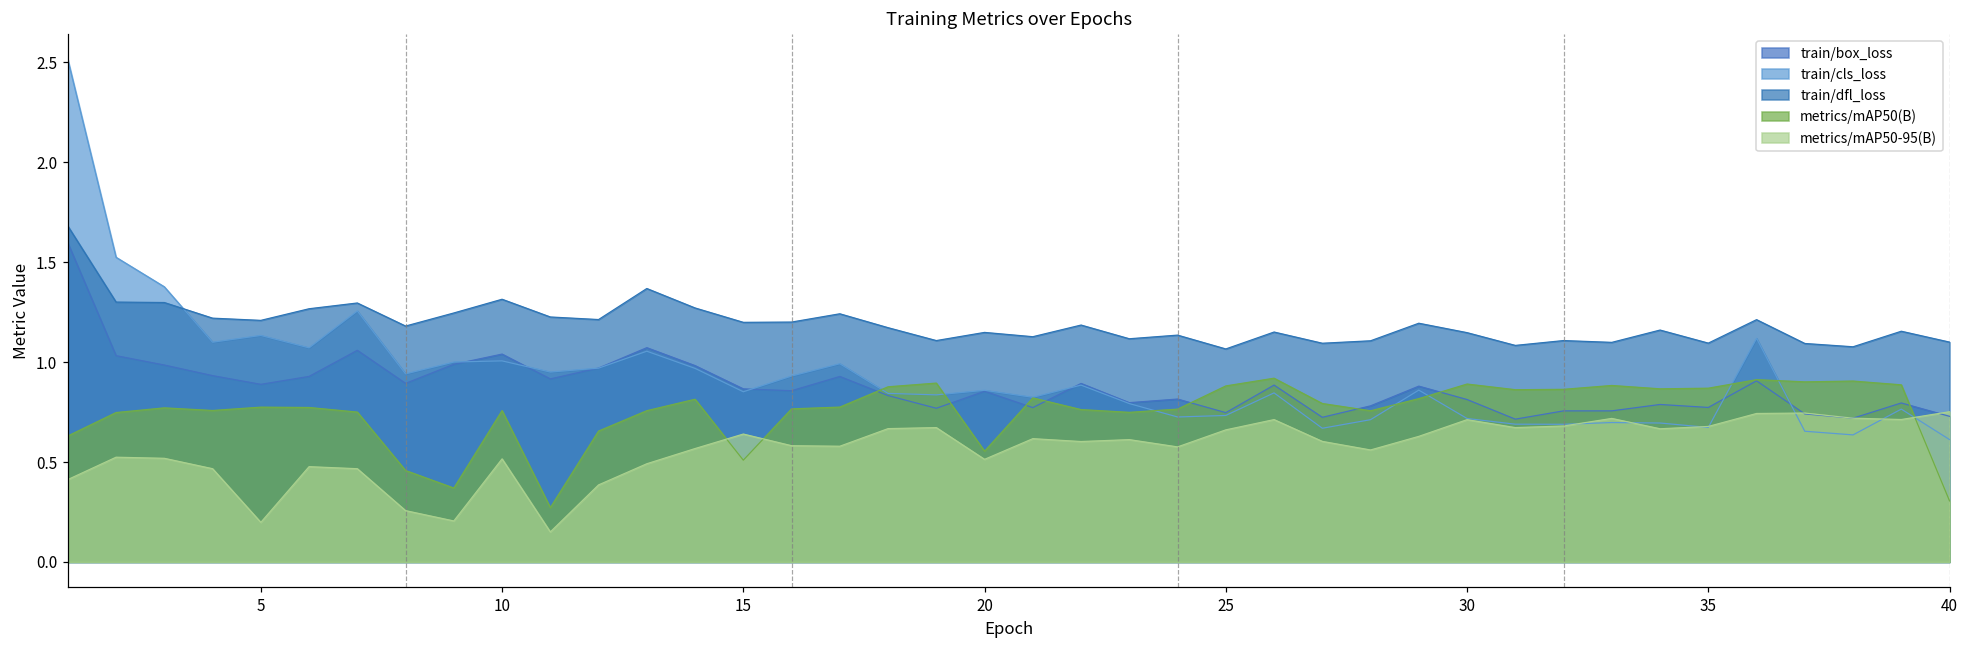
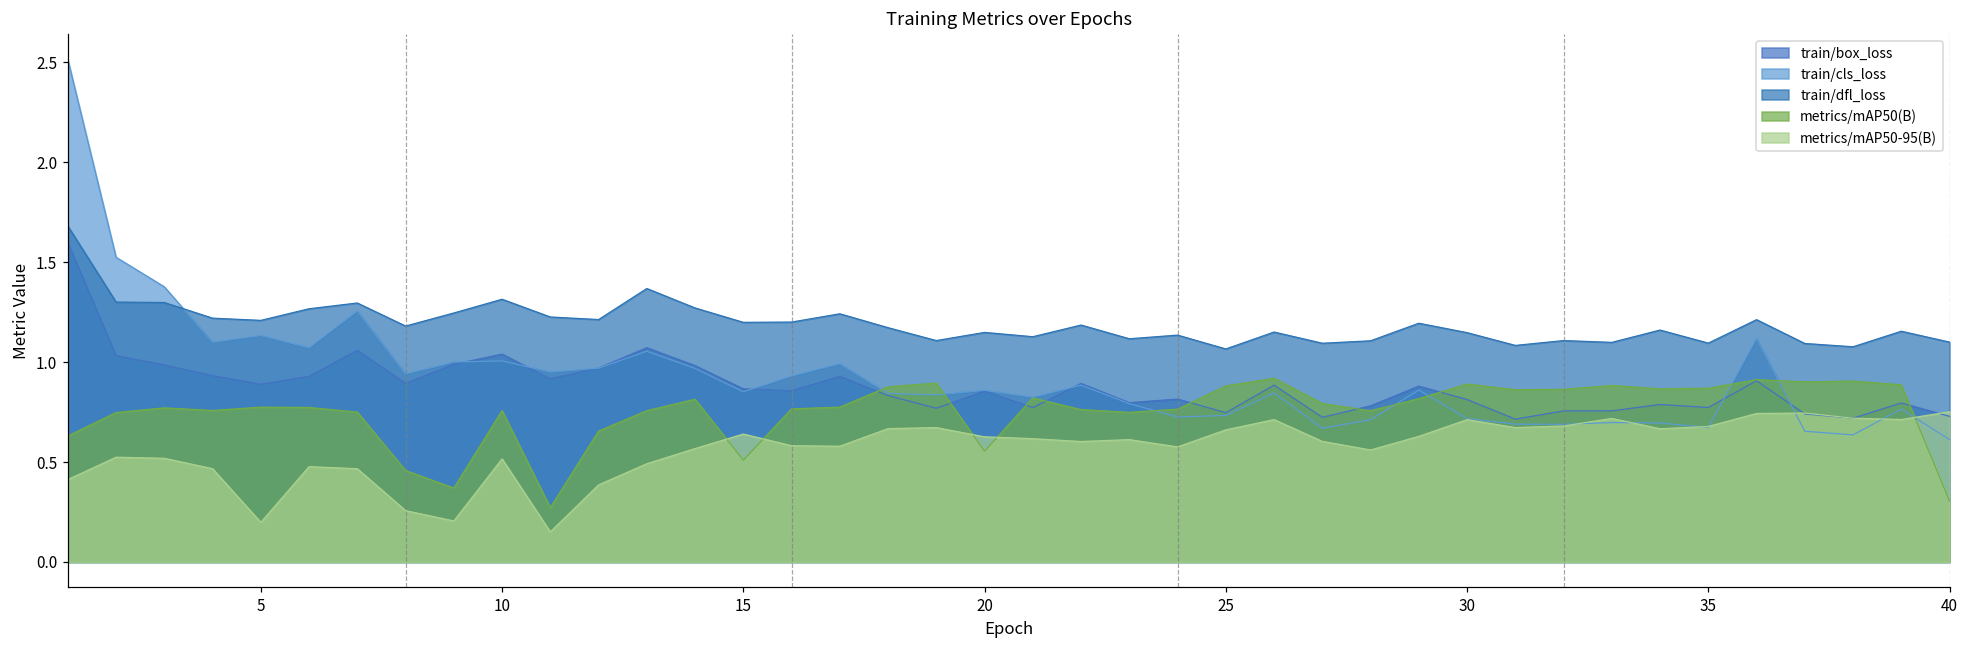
  {
    "metrics/mAP50(B)": {
      "5": 0.77,
      "10": 0.76,
      "15": 0.51,
      "20": 0.55,
      "25": 0.88,
      "30": 0.89,
      "35": 0.87,
      "40": 0.31
    },
    "metrics/mAP50-95(B)": {
      "5": 0.20,
      "10": 0.52,
      "15": 0.64,
-     "20": 0.51,
+     "20": 0.63,
      "25": 0.66,
      "40": 0.75
    }
  }
